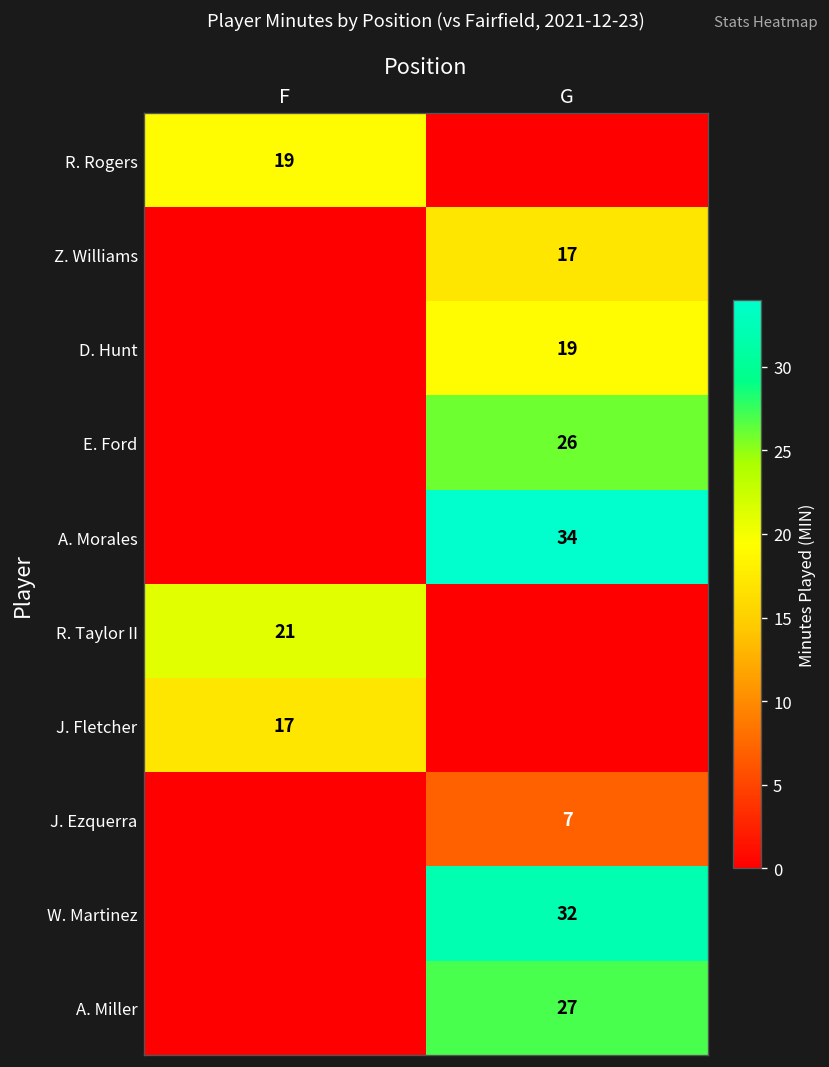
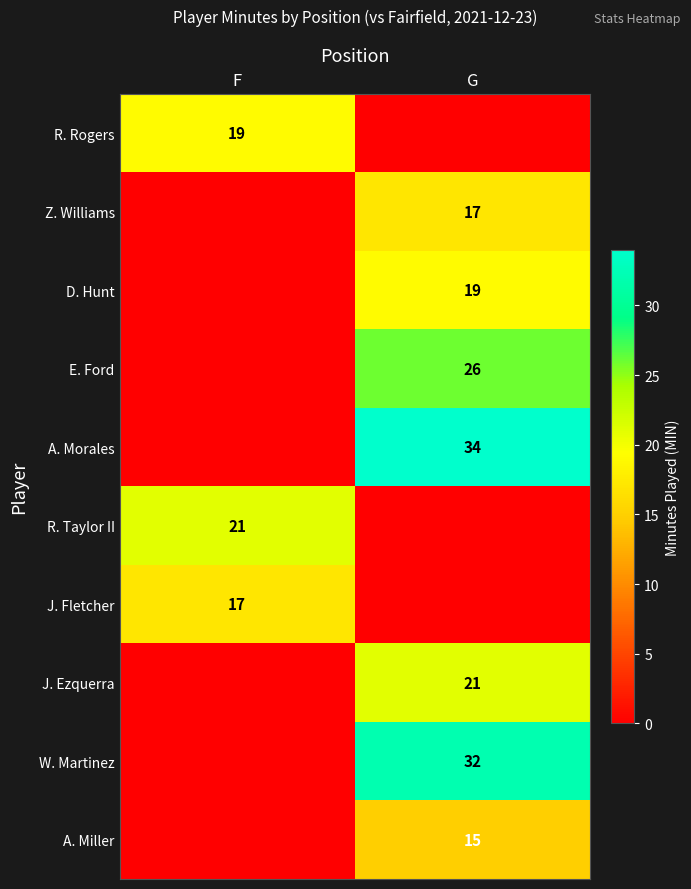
  {
    "R. Rogers": {
      "F": 19
    },
    "Z. Williams": {
      "G": 17
    },
    "D. Hunt": {
      "G": 19
    },
    "E. Ford": {
      "G": 26
    },
    "A. Morales": {
      "G": 34
    },
    "R. Taylor II": {
      "F": 21
    },
    "J. Fletcher": {
      "F": 17
    },
    "J. Ezquerra": {
-     "G": 7
+     "G": 21
    },
    "W. Martinez": {
      "G": 32
    },
    "A. Miller": {
-     "G": 27
+     "G": 15
    }
  }
